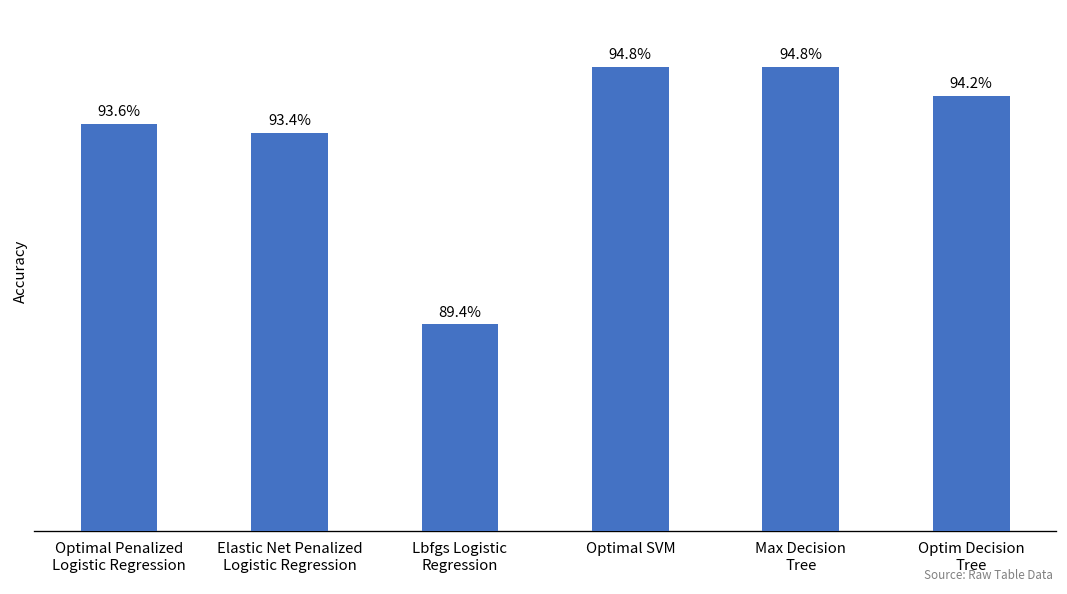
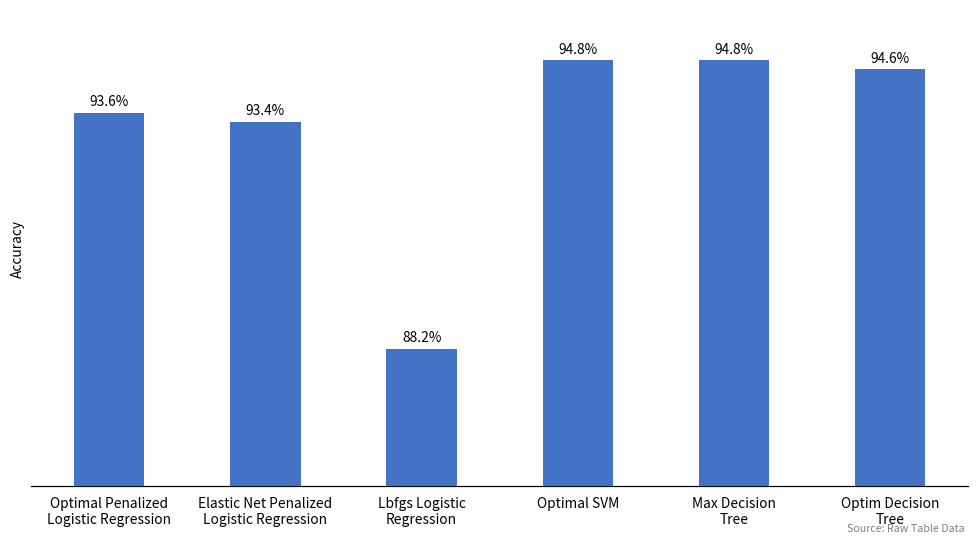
  {
    "Optimal Penalized Logistic Regression": "93.6%",
    "Elastic Net Penalized Logistic Regression": "93.4%",
-   "Lbfgs Logistic Regression": "89.4%",
+   "Lbfgs Logistic Regression": "88.2%",
    "Optimal SVM": "94.8%",
    "Max Decision Tree": "94.8%",
-   "Optim Decision Tree": "94.2%"
+   "Optim Decision Tree": "94.6%"
  }
